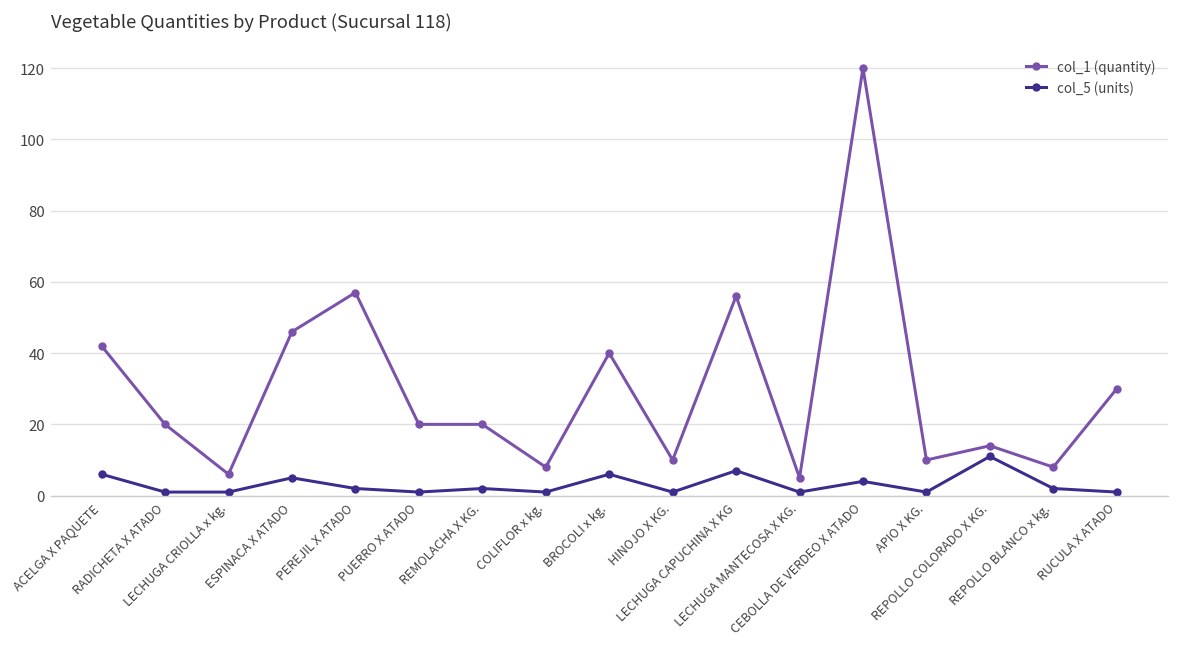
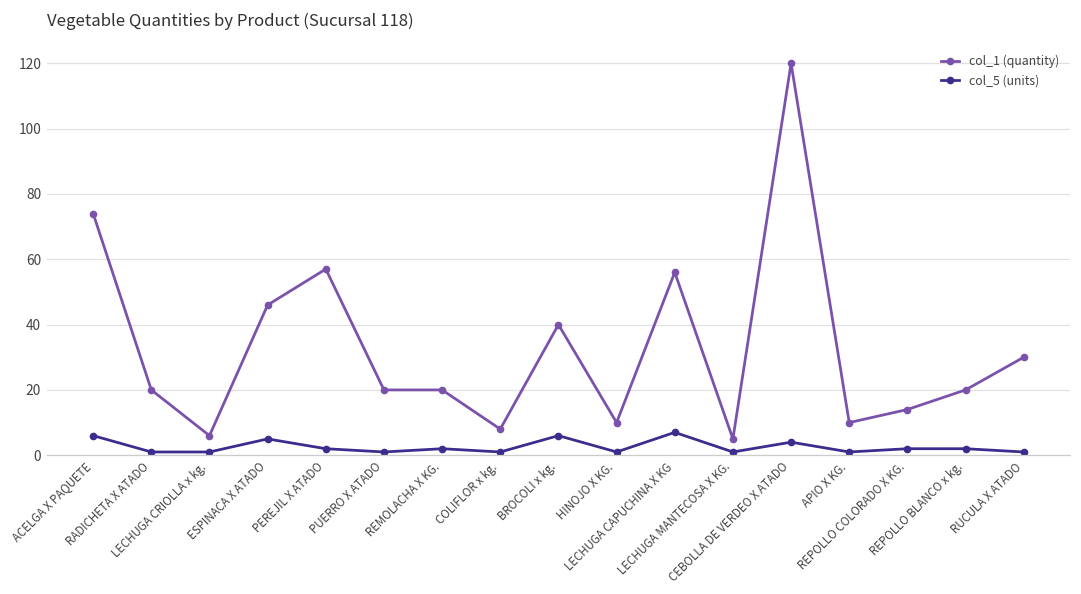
  {
    "col_1 (quantity)": {
-     "ACELGA X PAQUETE": 42,
+     "ACELGA X PAQUETE": 74,
      "RADICHETA X ATADO": 20,
      "LECHUGA CRIOLLA x kg.": 6,
      "ESPINACA X ATADO": 46,
      "PEREJIL X ATADO": 57,
      "PUERRO X ATADO": 20,
      "REMOLACHA X KG.": 20,
      "COLIFLOR x kg.": 8,
      "BROCOLI x kg.": 40,
      "HINOJO X KG.": 10,
      "LECHUGA CAPUCHINA X KG": 56,
      "LECHUGA MANTECOSA X KG.": 5,
      "CEBOLLA DE VERDEO X ATADO": 120,
      "APIO X KG.": 10,
      "REPOLLO COLORADO X KG.": 14,
-     "REPOLLO BLANCO x kg.": 8,
+     "REPOLLO BLANCO x kg.": 20,
      "RUCULA X ATADO": 30
    },
    "col_5 (units)": {
      "ACELGA X PAQUETE": 6,
      "RADICHETA X ATADO": 1,
      "LECHUGA CRIOLLA x kg.": 1,
      "ESPINACA X ATADO": 5,
      "PEREJIL X ATADO": 2,
      "PUERRO X ATADO": 1,
      "REMOLACHA X KG.": 2,
      "COLIFLOR x kg.": 1,
      "BROCOLI x kg.": 6,
      "HINOJO X KG.": 1,
      "LECHUGA CAPUCHINA X KG": 7,
      "LECHUGA MANTECOSA X KG.": 1,
      "CEBOLLA DE VERDEO X ATADO": 4,
      "APIO X KG.": 1,
-     "REPOLLO COLORADO X KG.": 11,
+     "REPOLLO COLORADO X KG.": 2,
      "REPOLLO BLANCO x kg.": 2,
      "RUCULA X ATADO": 1
    }
  }
